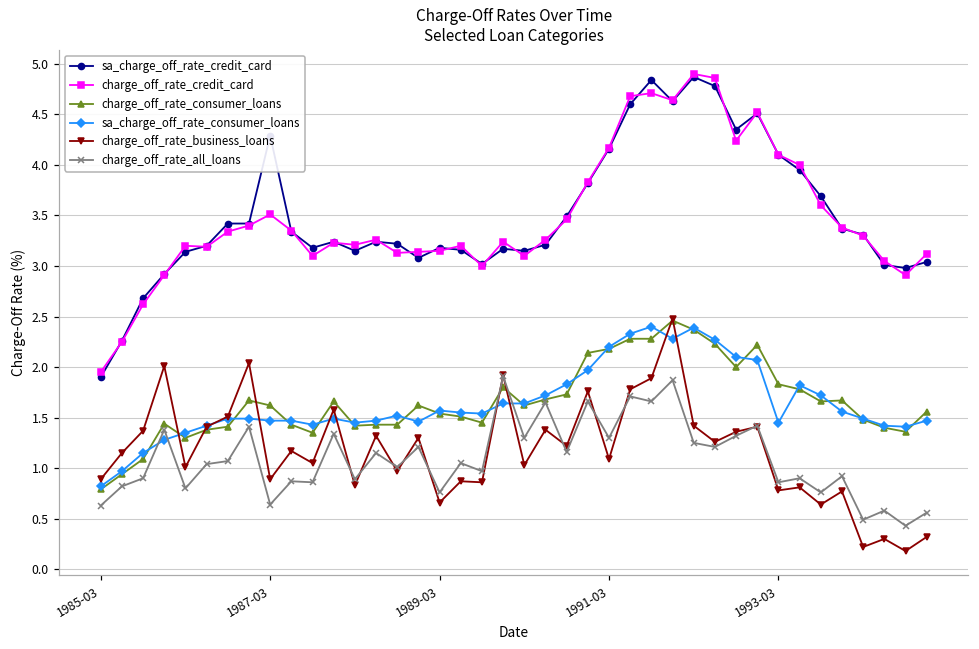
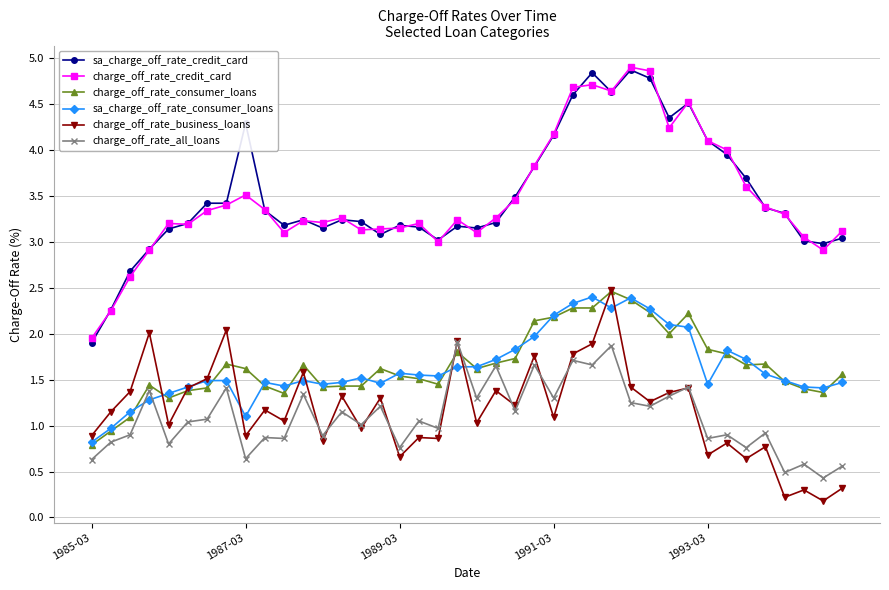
  {
    "sa_charge_off_rate_credit_card": {
      "1985-03": 1.9,
      "1989-03": 3.2
    },
    "charge_off_rate_credit_card": {
      "1985-03": 2.0,
      "1987-03": 3.5,
      "1989-03": 3.2
    },
    "charge_off_rate_consumer_loans": {
      "1985-03": 0.8,
      "1987-03": 1.6,
      "1989-03": 1.5,
      "1993-03": 1.8
    },
    "sa_charge_off_rate_consumer_loans": {
      "1985-03": 0.8,
-     "1987-03": 1.5,
+     "1987-03": 1.1,
      "1989-03": 1.6,
      "1993-03": 1.5
    },
    "charge_off_rate_business_loans": {
      "1985-03": 0.9,
      "1987-03": 0.9,
      "1989-03": 0.7,
      "1991-03": 1.1,
-     "1993-03": 0.8
+     "1993-03": 0.7
    },
    "charge_off_rate_all_loans": {
      "1985-03": 0.6,
      "1987-03": 0.6,
      "1989-03": 0.8,
      "1991-03": 1.3,
      "1993-03": 0.9
    }
  }
